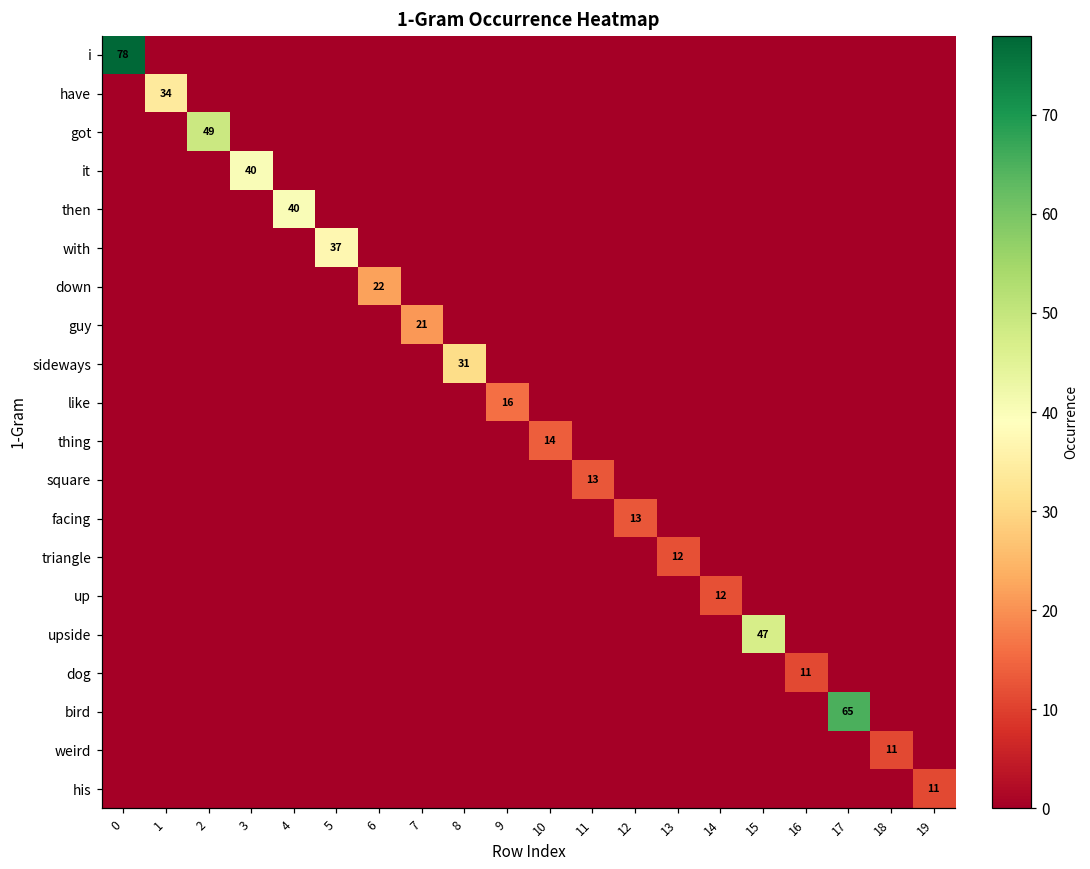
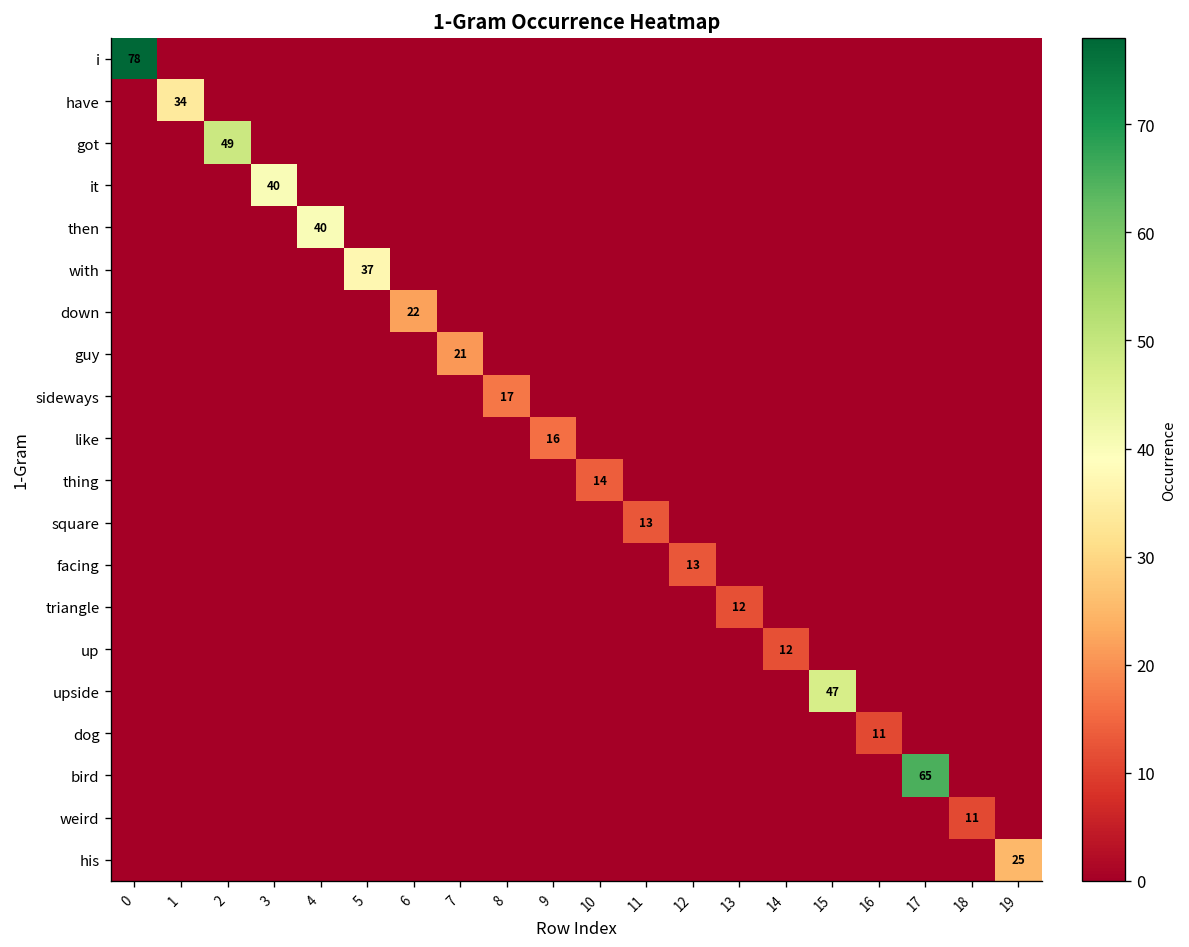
  {
    "i": {
      "0": 78
    },
    "have": {
      "1": 34
    },
    "got": {
      "2": 49
    },
    "it": {
      "3": 40
    },
    "then": {
      "4": 40
    },
    "with": {
      "5": 37
    },
    "down": {
      "6": 22
    },
    "guy": {
      "7": 21
    },
    "sideways": {
-     "8": 31
+     "8": 17
    },
    "like": {
      "9": 16
    },
    "thing": {
      "10": 14
    },
    "square": {
      "11": 13
    },
    "facing": {
      "12": 13
    },
    "triangle": {
      "13": 12
    },
    "up": {
      "14": 12
    },
    "upside": {
      "15": 47
    },
    "dog": {
      "16": 11
    },
    "bird": {
      "17": 65
    },
    "weird": {
      "18": 11
    },
    "his": {
-     "19": 11
+     "19": 25
    }
  }
